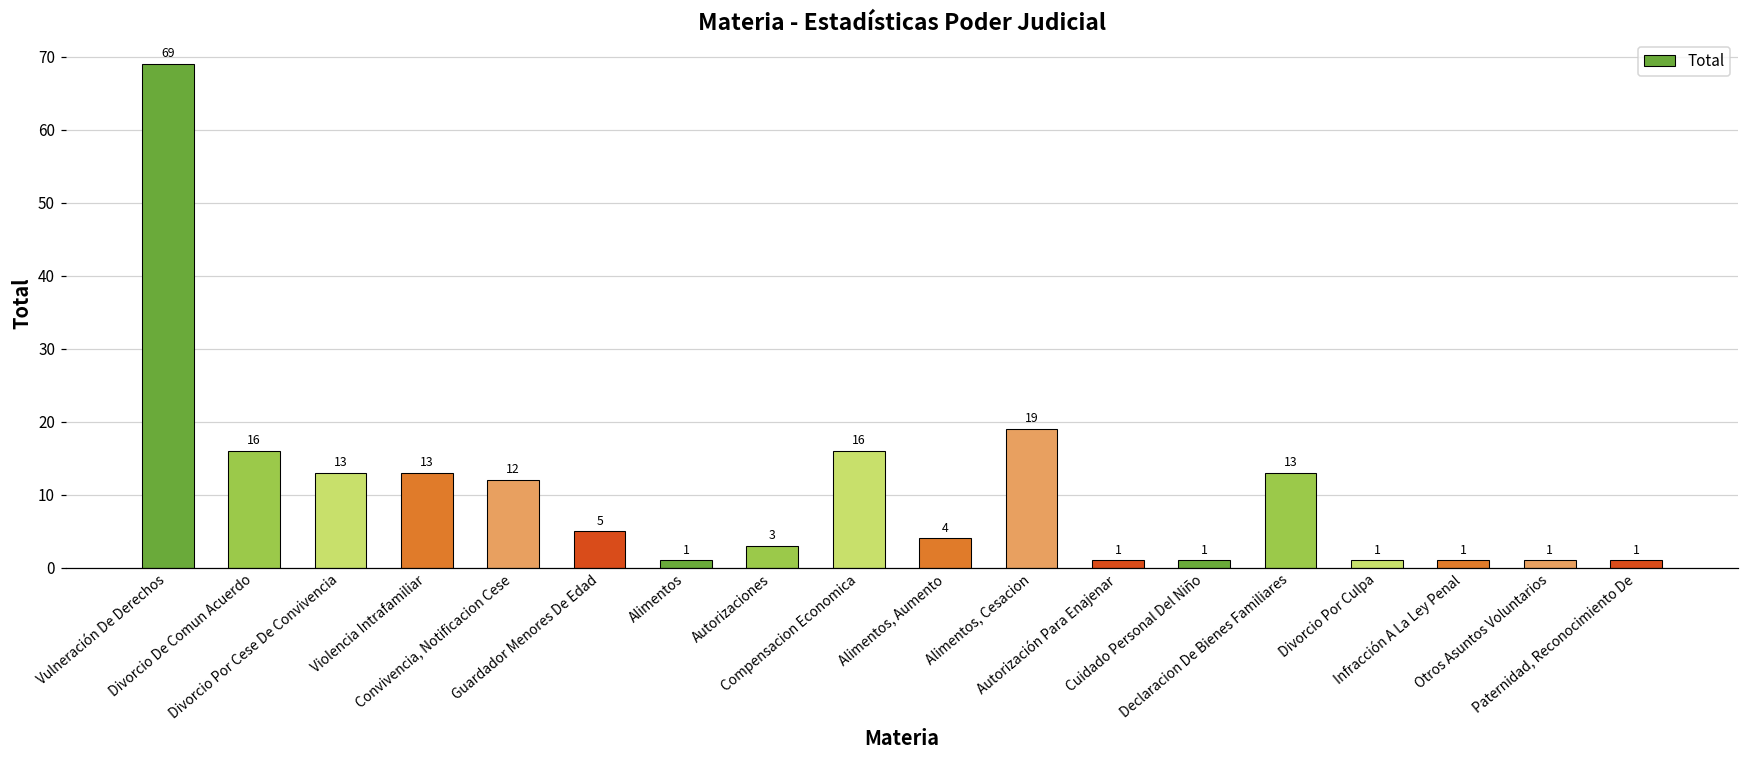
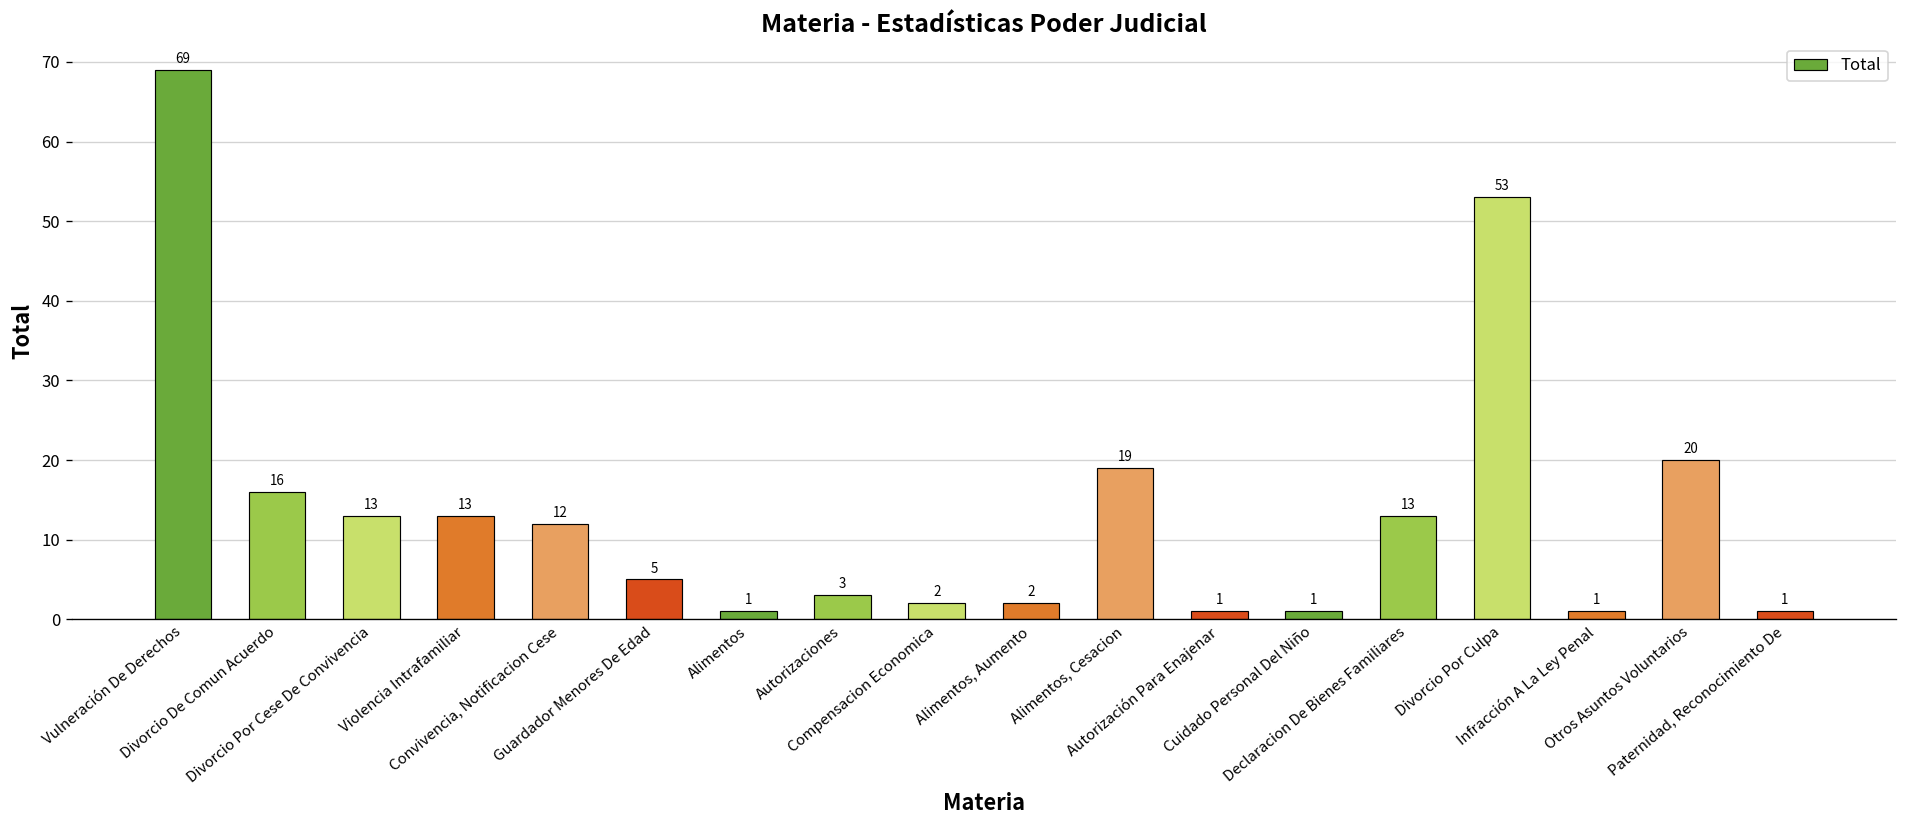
  {
    "Vulneración De Derechos": 69,
    "Divorcio De Comun Acuerdo": 16,
    "Divorcio Por Cese De Convivencia": 13,
    "Violencia Intrafamiliar": 13,
    "Convivencia, Notificacion Cese": 12,
    "Guardador Menores De Edad": 5,
    "Alimentos": 1,
    "Autorizaciones": 3,
-   "Compensacion Economica": 16,
-   "Alimentos, Aumento": 4,
+   "Compensacion Economica": 2,
+   "Alimentos, Aumento": 2,
    "Alimentos, Cesacion": 19,
    "Autorización Para Enajenar": 1,
    "Cuidado Personal Del Niño": 1,
    "Declaracion De Bienes Familiares": 13,
-   "Divorcio Por Culpa": 1,
+   "Divorcio Por Culpa": 53,
    "Infracción A La Ley Penal": 1,
-   "Otros Asuntos Voluntarios": 1,
+   "Otros Asuntos Voluntarios": 20,
    "Paternidad, Reconocimiento De": 1
  }
